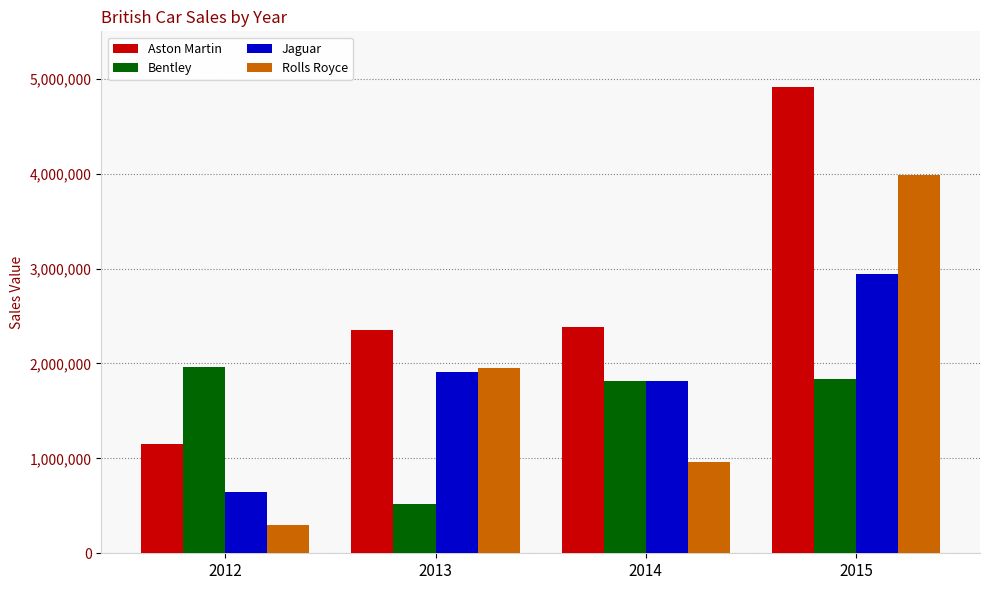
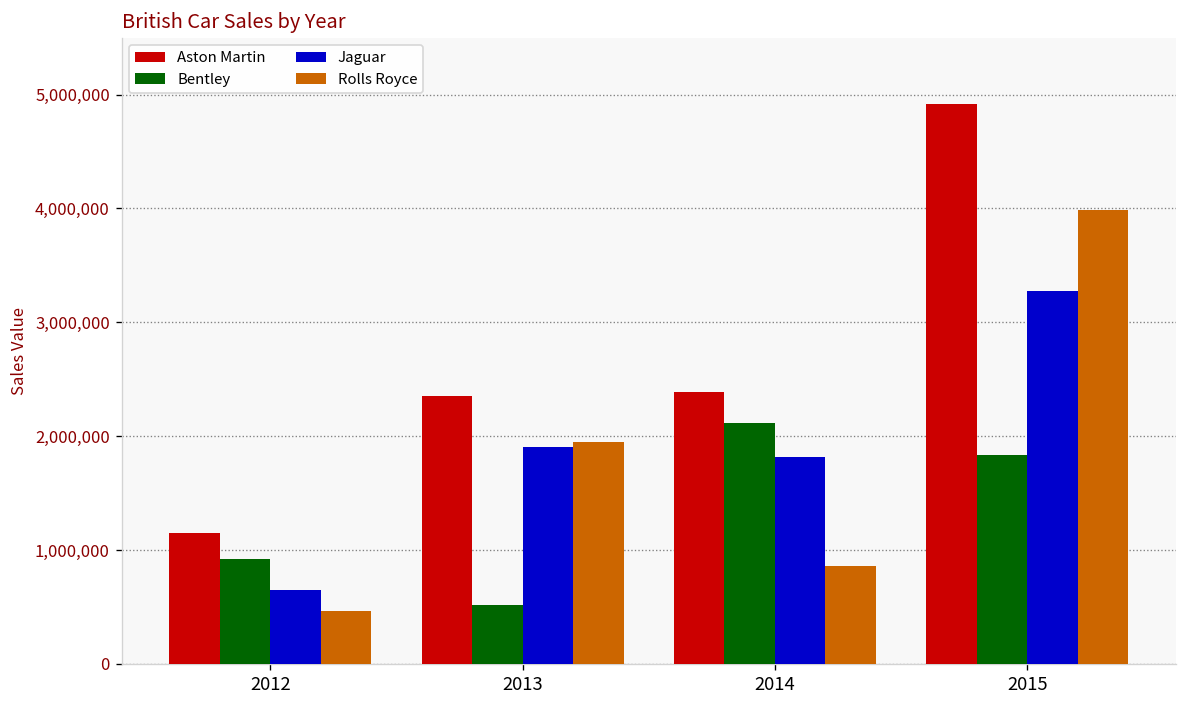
  {
    "Aston Martin": {
      "2012": "1,200,000",
      "2013": "2,400,000",
      "2014": "2,400,000",
      "2015": "4,900,000"
    },
    "Bentley": {
-     "2012": "2,000,000",
+     "2012": "900,000",
      "2013": "500,000",
-     "2014": "1,800,000",
+     "2014": "2,100,000",
      "2015": "1,800,000"
    },
    "Jaguar": {
      "2012": "600,000",
      "2013": "1,900,000",
      "2014": "1,800,000",
-     "2015": "2,900,000"
+     "2015": "3,300,000"
    },
    "Rolls Royce": {
-     "2012": "300,000",
+     "2012": "500,000",
      "2013": "1,900,000",
-     "2014": "1,000,000",
+     "2014": "900,000",
      "2015": "4,000,000"
    }
  }
